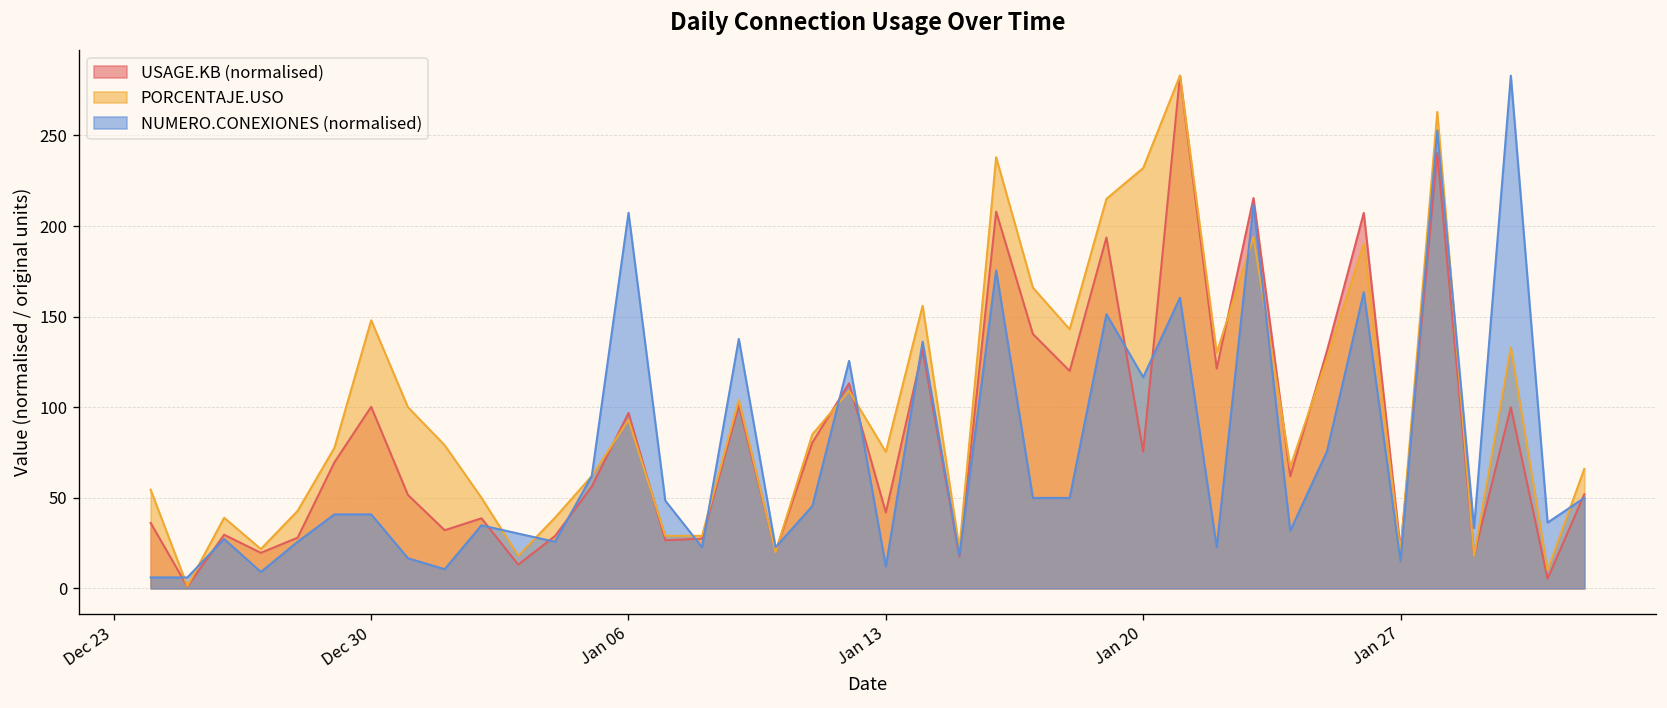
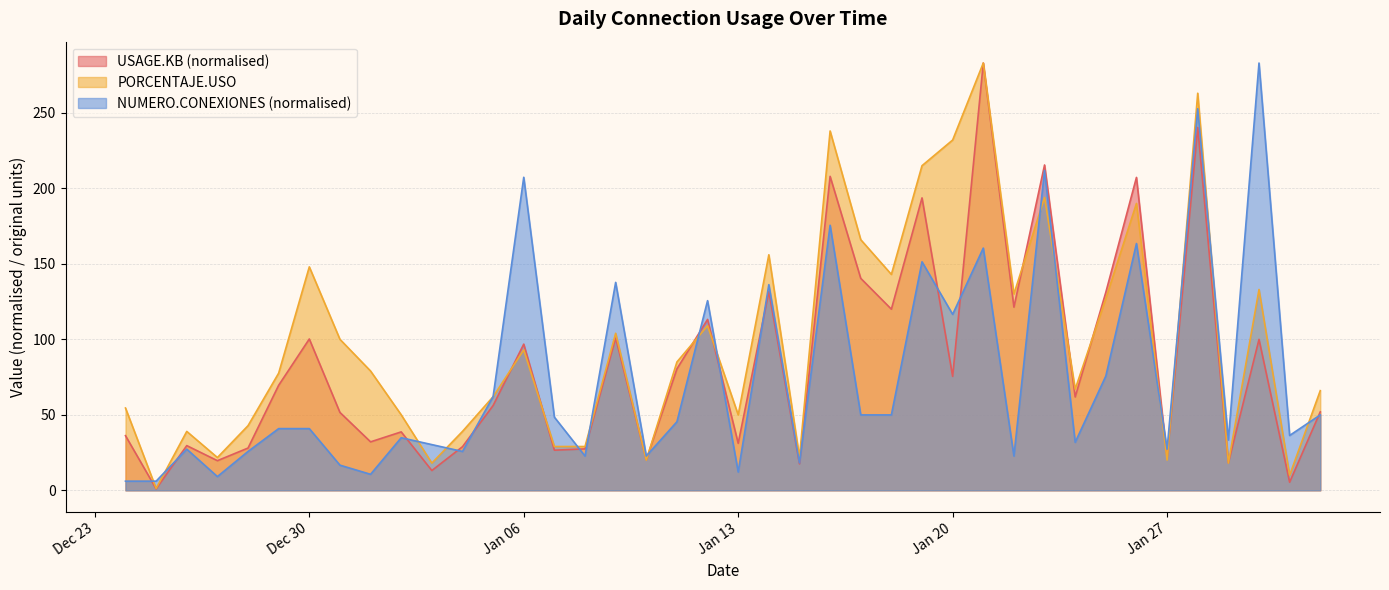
  {
    "USAGE.KB (normalised)": {
      "Dec 30": 100,
      "Jan 06": 97,
-     "Jan 13": 42,
+     "Jan 13": 31,
      "Jan 20": 75
    },
    "PORCENTAJE.USO": {
      "Dec 30": 148,
      "Jan 06": 93,
-     "Jan 13": 75,
+     "Jan 13": 50,
      "Jan 20": 232
    },
    "NUMERO.CONEXIONES (normalised)": {
      "Dec 30": 41,
      "Jan 06": 207,
      "Jan 13": 12,
      "Jan 20": 117,
-     "Jan 27": 15
+     "Jan 27": 27
    }
  }
